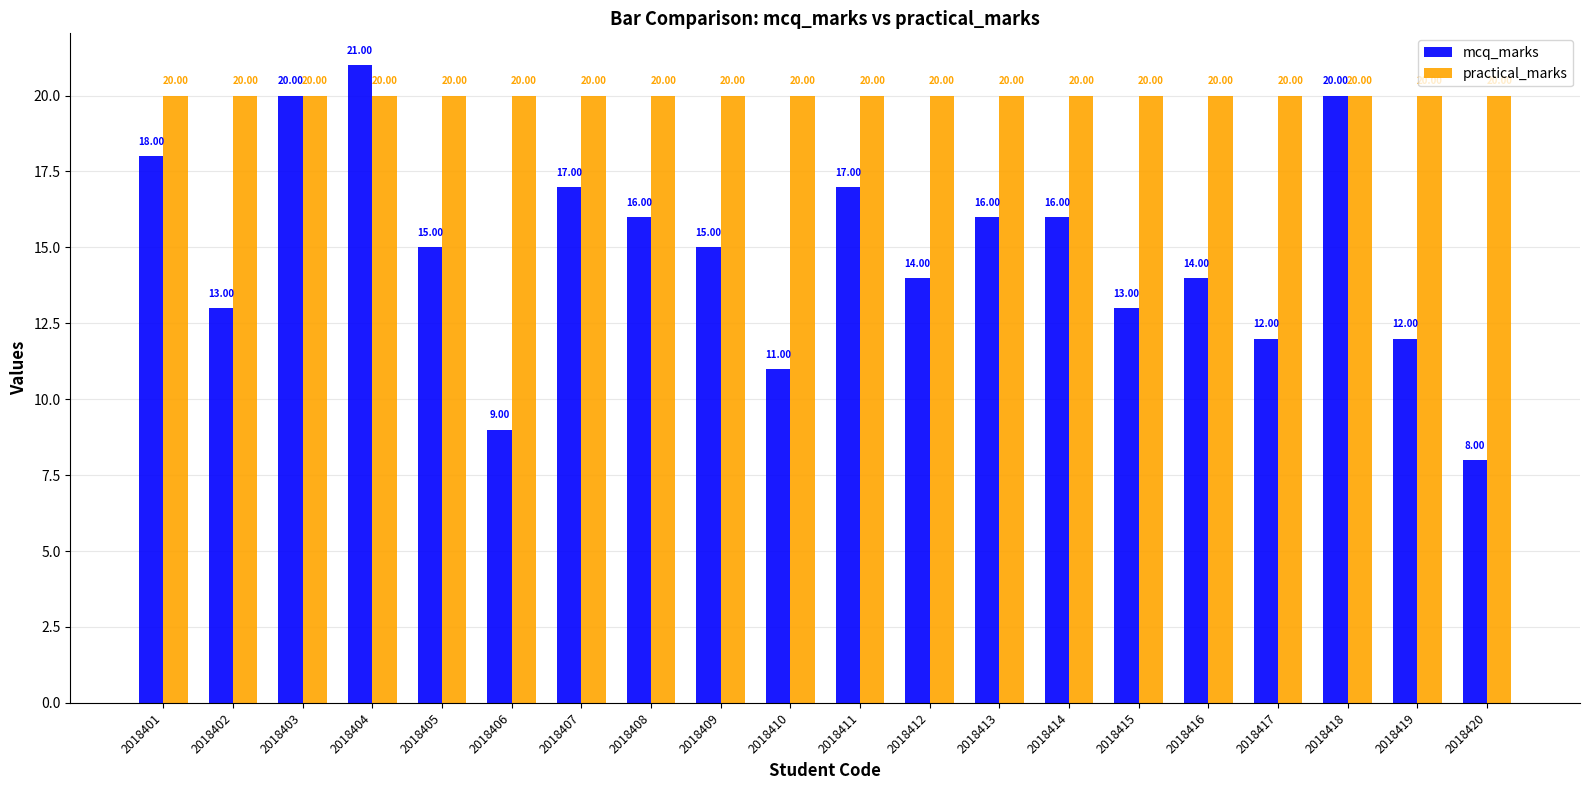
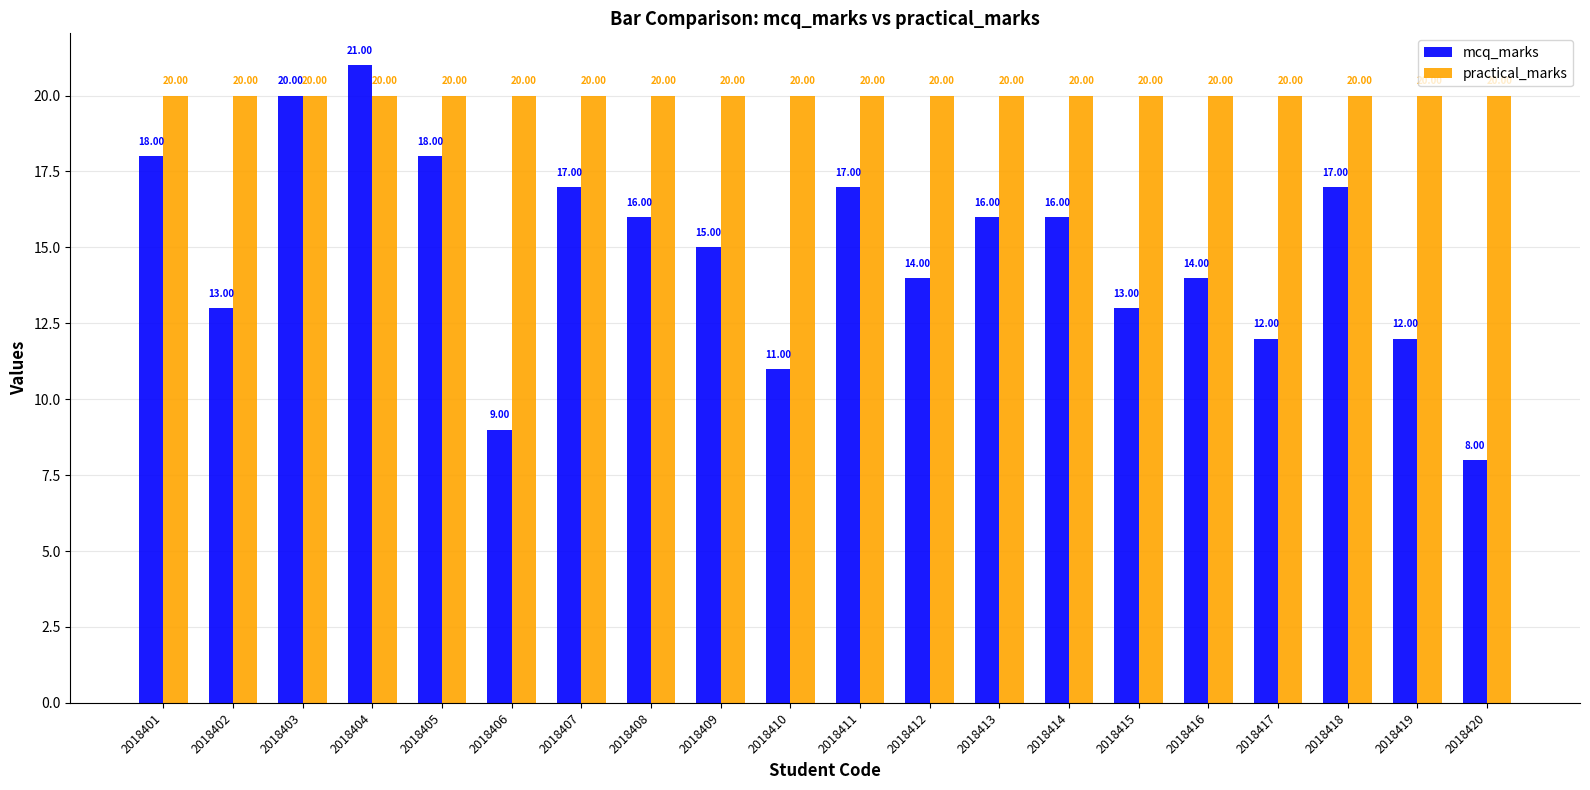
  {
    "mcq_marks": {
      "2018401": 18.00,
      "2018402": 13.00,
      "2018403": 20.00,
      "2018404": 21.00,
-     "2018405": 15.00,
+     "2018405": 18.00,
      "2018406": 9.00,
      "2018407": 17.00,
      "2018408": 16.00,
      "2018409": 15.00,
      "2018410": 11.00,
      "2018411": 17.00,
      "2018412": 14.00,
      "2018413": 16.00,
      "2018414": 16.00,
      "2018415": 13.00,
      "2018416": 14.00,
      "2018417": 12.00,
-     "2018418": 20.00,
+     "2018418": 17.00,
      "2018419": 12.00,
      "2018420": 8.00
    },
    "practical_marks": {
      "2018401": 20.00,
      "2018402": 20.00,
      "2018403": 20.00,
      "2018404": 20.00,
      "2018405": 20.00,
      "2018406": 20.00,
      "2018407": 20.00,
      "2018408": 20.00,
      "2018409": 20.00,
      "2018410": 20.00,
      "2018411": 20.00,
      "2018412": 20.00,
      "2018413": 20.00,
      "2018414": 20.00,
      "2018415": 20.00,
      "2018416": 20.00,
      "2018417": 20.00,
      "2018418": 20.00
    }
  }
